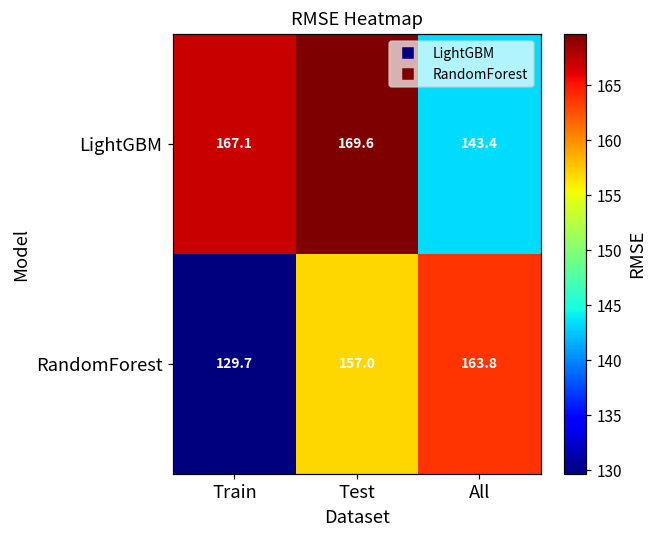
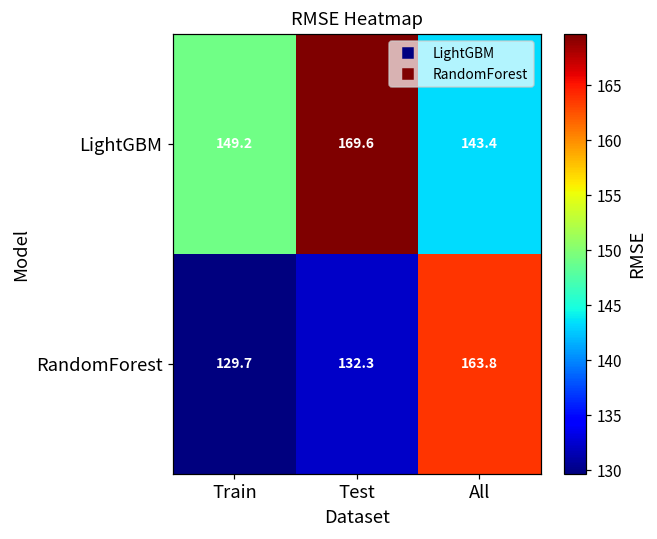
  {
    "LightGBM": {
-     "Train": 167.1,
+     "Train": 149.2,
      "Test": 169.6,
      "All": 143.4
    },
    "RandomForest": {
      "Train": 129.7,
-     "Test": 157.0,
+     "Test": 132.3,
      "All": 163.8
    }
  }
